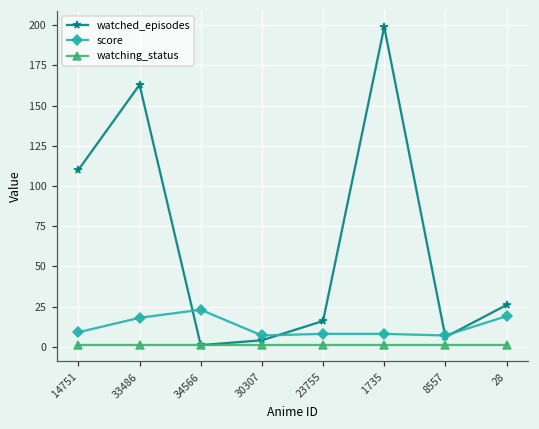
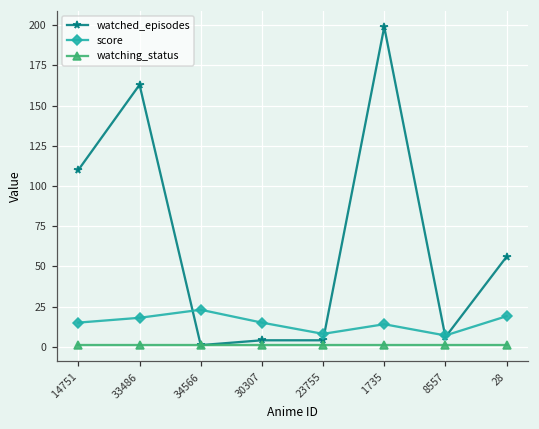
  {
    "watched_episodes": {
      "14751": 110,
      "33486": 163,
      "30307": 4,
-     "23755": 16,
+     "23755": 4,
      "1735": 199,
-     "28": 26
+     "28": 56
    },
    "score": {
-     "14751": 9,
+     "14751": 15,
      "33486": 18,
      "34566": 23,
-     "30307": 7,
+     "30307": 15,
      "23755": 8,
-     "1735": 8,
+     "1735": 14,
      "28": 19
    },
    "watching_status": {
      "14751": 1,
      "33486": 1,
      "30307": 1,
      "23755": 1,
      "1735": 1,
      "8557": 1,
      "28": 1
    }
  }
